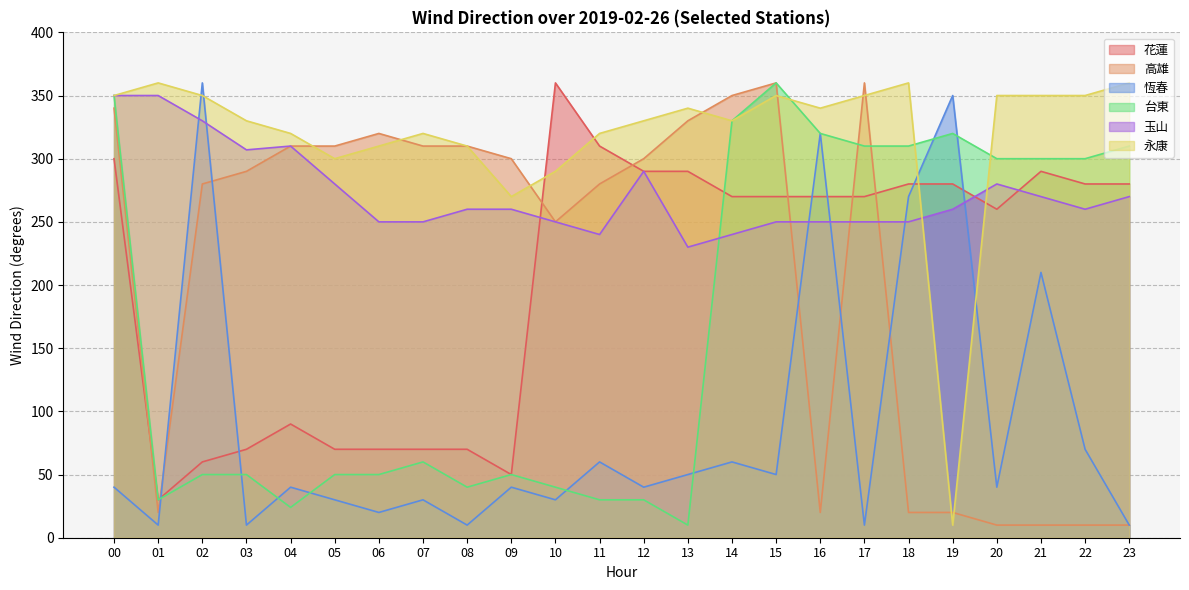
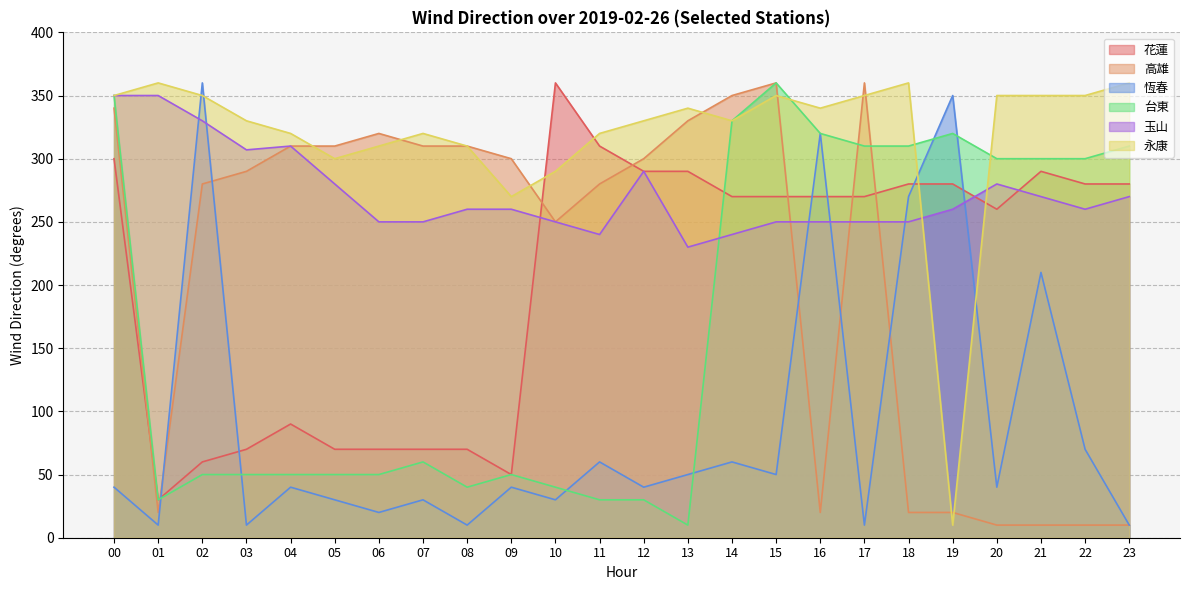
  {
    "恆春": {
      "00": 40,
      "01": 10,
      "02": 360,
      "03": 10,
      "04": 40,
      "05": 30,
      "06": 20,
      "07": 30,
      "08": 10,
      "09": 40,
      "10": 30,
      "11": 60,
      "12": 40,
      "13": 50,
      "14": 60,
      "15": 50,
      "17": 10,
      "18": 270,
      "19": 350,
      "20": 40,
      "21": 210,
      "22": 70
    },
    "台東": {
      "02": 50,
      "03": 50,
-     "04": 24,
+     "04": 50,
      "05": 50,
      "06": 50,
      "07": 60,
      "08": 40,
      "10": 40,
      "11": 30,
      "12": 30,
      "13": 10,
      "17": 310,
      "18": 310,
      "19": 320,
      "20": 300,
      "21": 300,
      "22": 300
    },
    "玉山": {
      "01": 350,
      "02": 330,
      "03": 307,
      "05": 280,
      "06": 250,
      "07": 250,
      "08": 260,
      "09": 260,
      "11": 240,
      "13": 230,
      "14": 240,
      "15": 250,
      "16": 250,
      "17": 250,
      "18": 250,
      "19": 260,
      "20": 280,
      "21": 270,
      "22": 260,
      "23": 270
    }
  }
